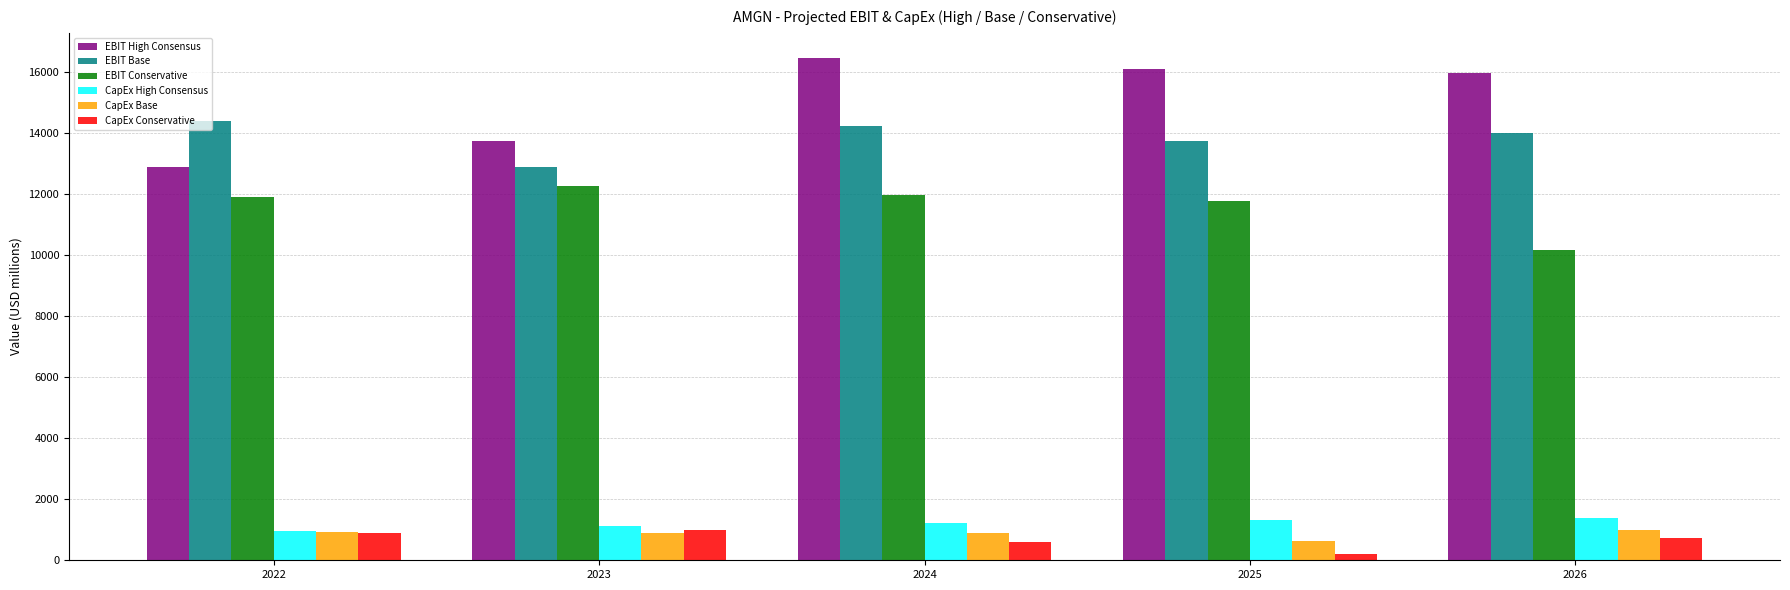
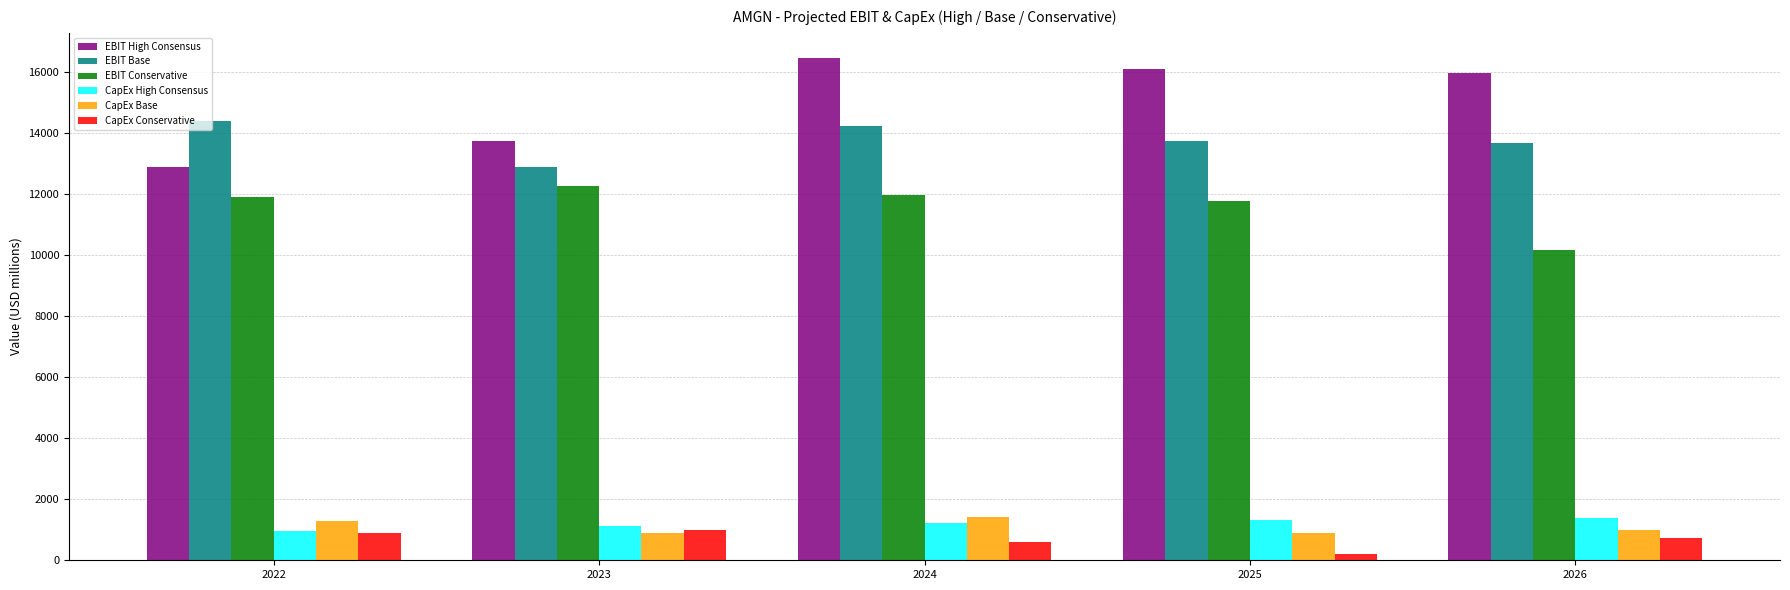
  {
    "EBIT High Consensus": {
      "2022": 12900,
      "2023": 13700,
      "2024": 16400,
      "2025": 16100,
      "2026": 16000
    },
    "EBIT Base": {
      "2023": 12900,
      "2024": 14200,
      "2025": 13700,
-     "2026": 14000
+     "2026": 13600
    },
    "EBIT Conservative": {
      "2022": 11900,
      "2023": 12300,
      "2024": 12000,
      "2025": 11800,
      "2026": 10200
    },
    "CapEx High Consensus": {
      "2022": 1000,
      "2023": 1100,
      "2024": 1200,
      "2025": 1300,
      "2026": 1400
    },
    "CapEx Base": {
-     "2022": 900,
+     "2022": 1300,
      "2023": 900,
-     "2024": 900,
-     "2025": 600,
+     "2024": 1400,
+     "2025": 900,
      "2026": 1000
    },
    "CapEx Conservative": {
      "2022": 900,
      "2023": 1000,
      "2024": 600,
      "2025": 200,
      "2026": 700
    }
  }
